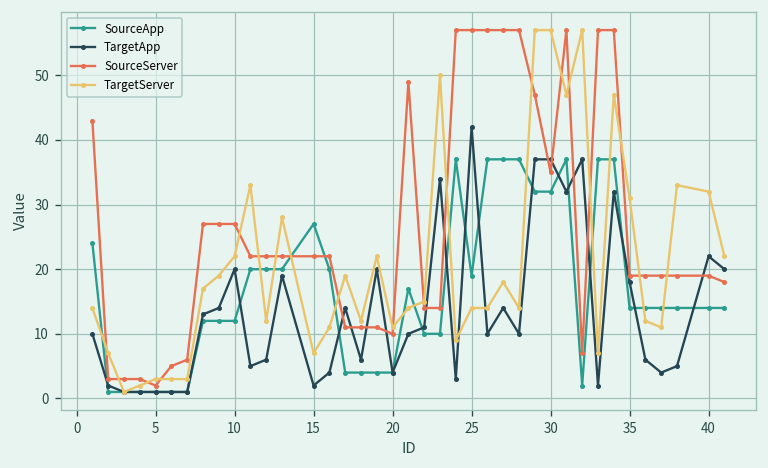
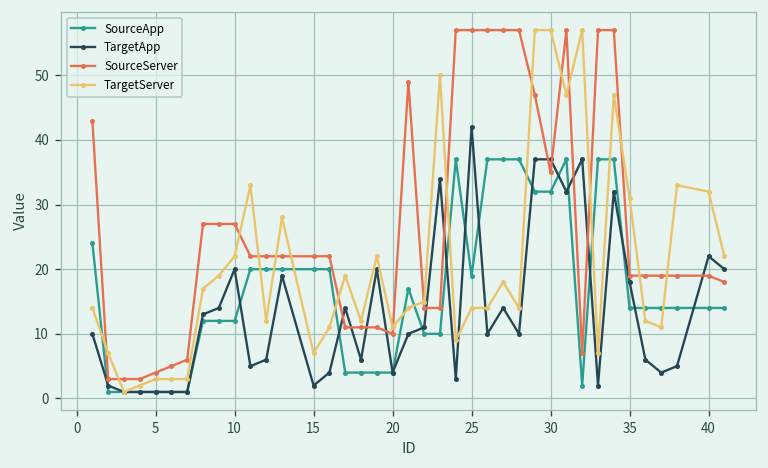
  {
    "SourceApp": {
      "10": 12,
-     "15": 27,
+     "15": 20,
      "25": 19,
      "30": 32,
      "35": 14,
      "40": 14
    },
    "TargetApp": {
      "10": 20,
      "15": 2,
      "25": 42,
      "30": 37,
      "35": 18,
      "40": 22
    },
    "SourceServer": {
-     "5": 2,
+     "5": 4,
      "10": 27,
      "15": 22,
      "20": 10,
      "25": 57,
      "30": 35,
      "35": 19,
      "40": 19
    },
    "TargetServer": {
      "5": 3,
      "10": 22,
      "15": 7,
      "20": 11,
      "25": 14,
      "30": 57,
      "35": 31,
      "40": 32
    }
  }
